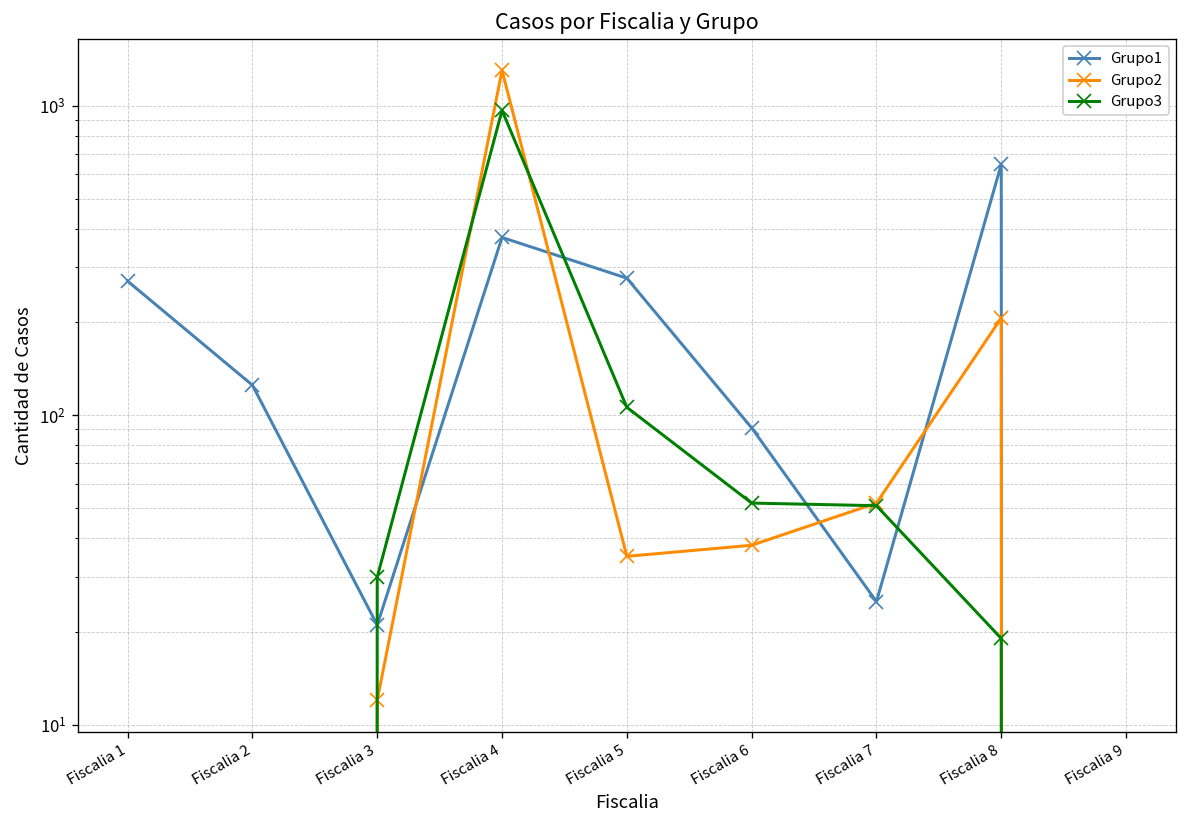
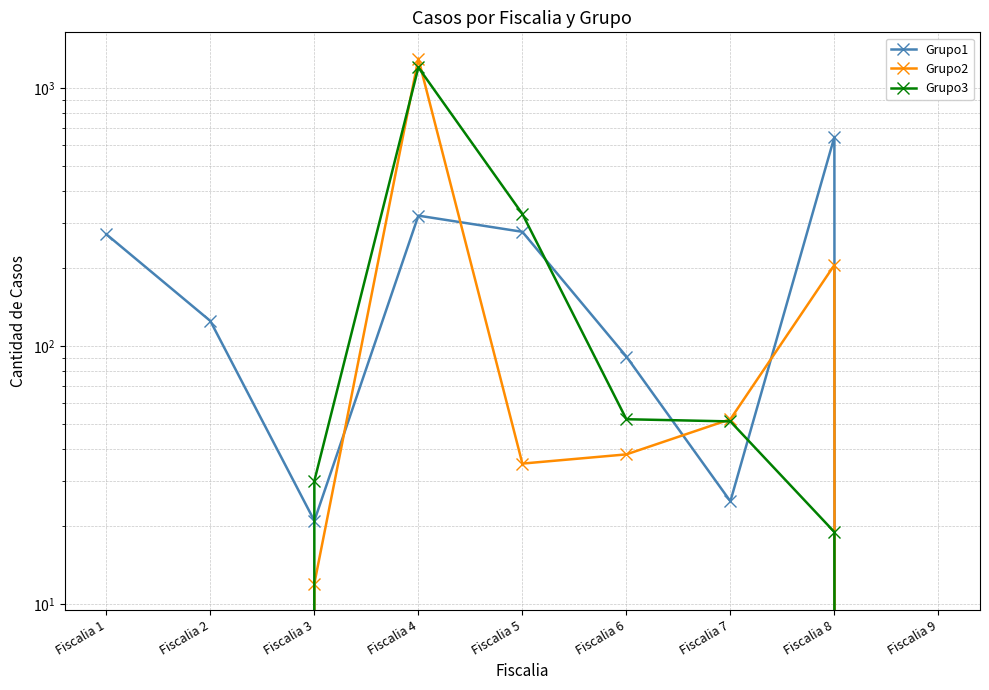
  {
    "Grupo1": {
      "Fiscalia 1": 270,
      "Fiscalia 2": 130,
      "Fiscalia 3": 21,
-     "Fiscalia 4": 380,
+     "Fiscalia 4": 320,
      "Fiscalia 5": 280,
      "Fiscalia 6": 91,
      "Fiscalia 7": 25,
      "Fiscalia 8": 650
    },
    "Grupo2": {
      "Fiscalia 3": 12,
      "Fiscalia 4": 1300,
      "Fiscalia 5": 35,
      "Fiscalia 6": 38,
      "Fiscalia 8": 210
    },
    "Grupo3": {
      "Fiscalia 3": 30,
-     "Fiscalia 4": 970,
-     "Fiscalia 5": 106,
+     "Fiscalia 4": 1200,
+     "Fiscalia 5": 330,
      "Fiscalia 6": 52,
      "Fiscalia 8": 19
    }
  }
